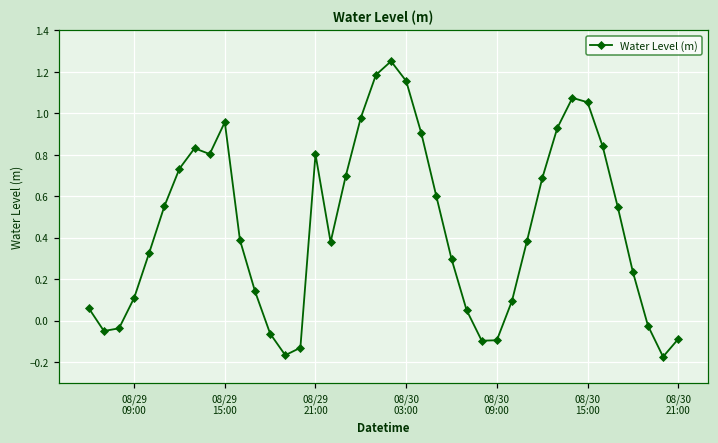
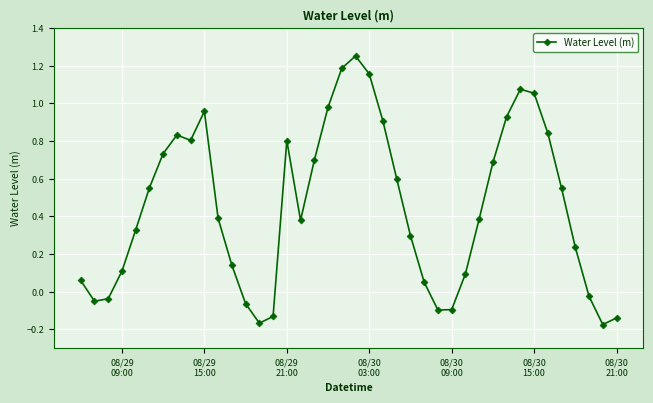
  {
    "08/29 09:00": 0.11,
    "08/29 15:00": 0.96,
    "08/29 21:00": 0.80,
    "08/30 03:00": 1.16,
    "08/30 09:00": -0.09,
    "08/30 15:00": 1.05,
-   "08/30 21:00": -0.09
+   "08/30 21:00": -0.14
  }
